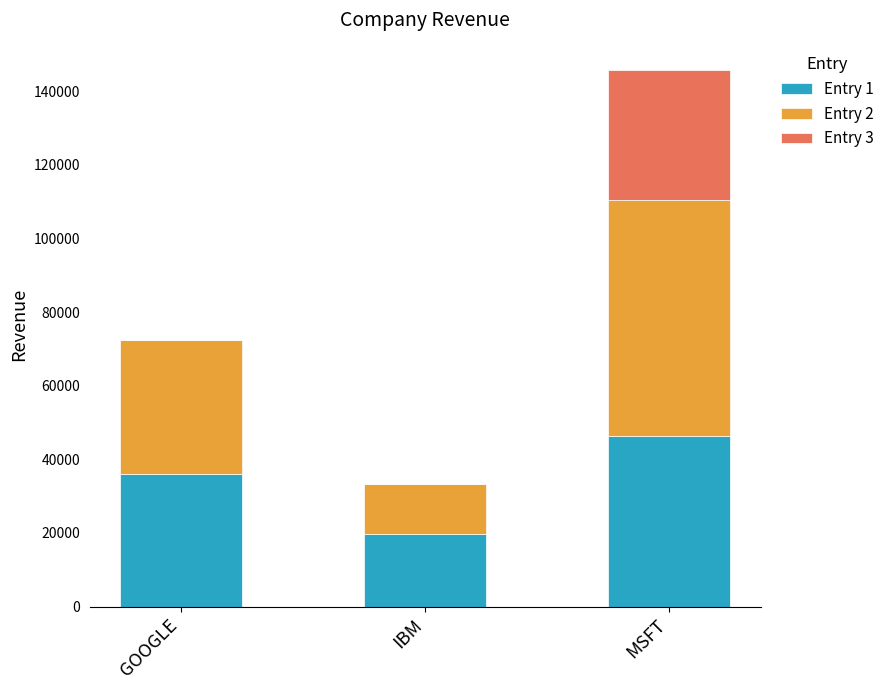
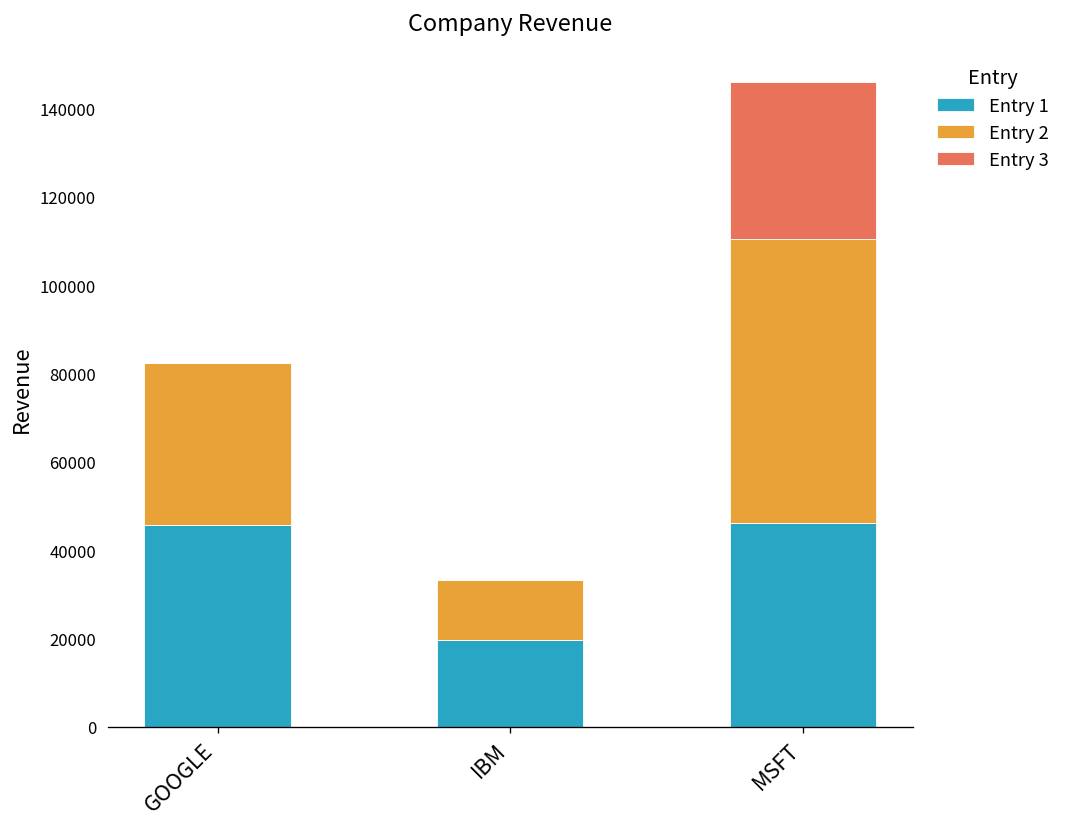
  {
    "Entry 1": {
-     "GOOGLE": 36000,
+     "GOOGLE": 46000,
      "IBM": 20000,
      "MSFT": 46000
    }
  }
